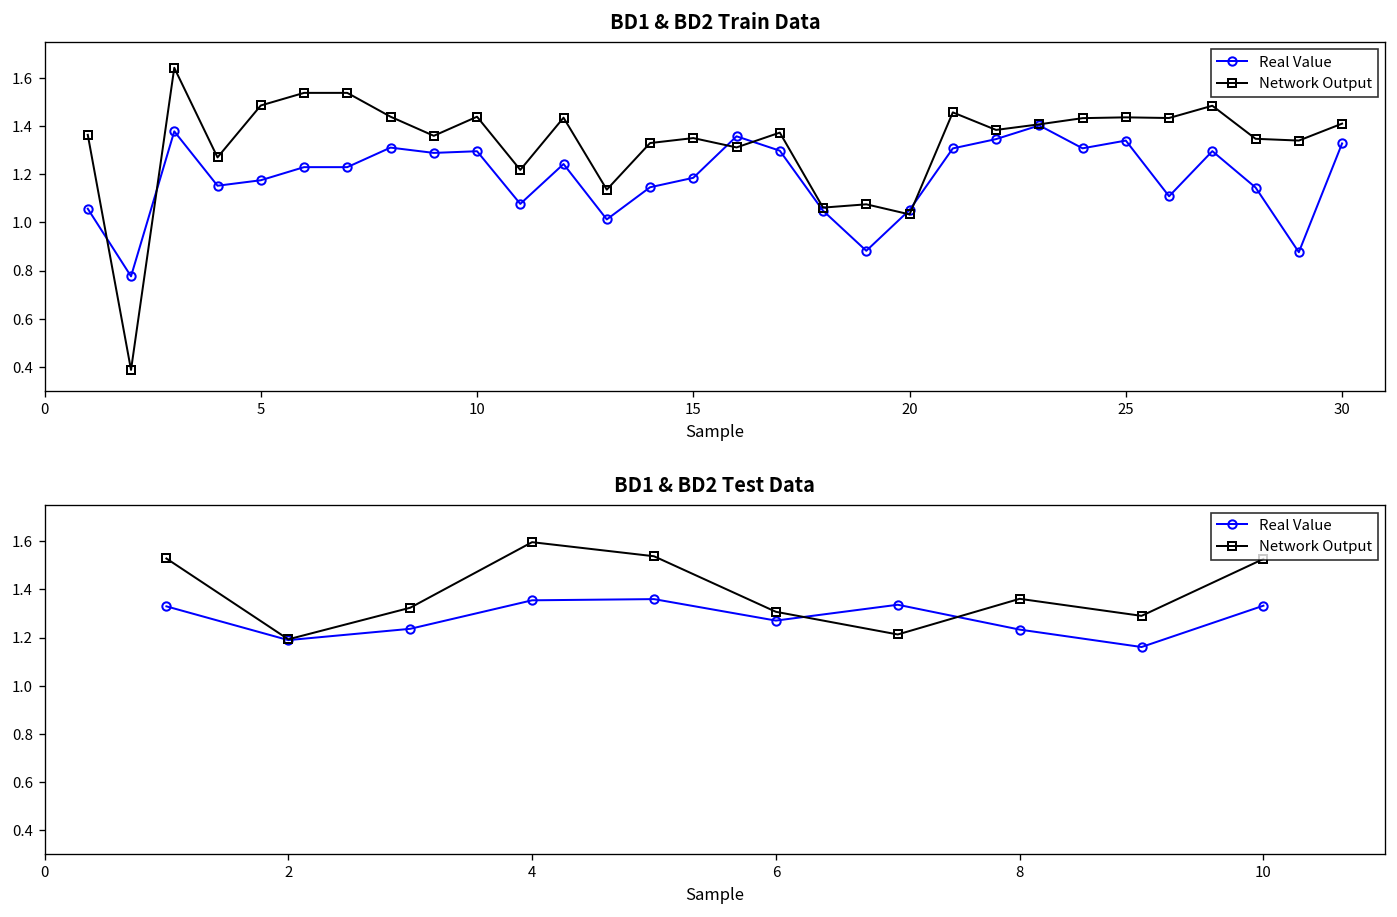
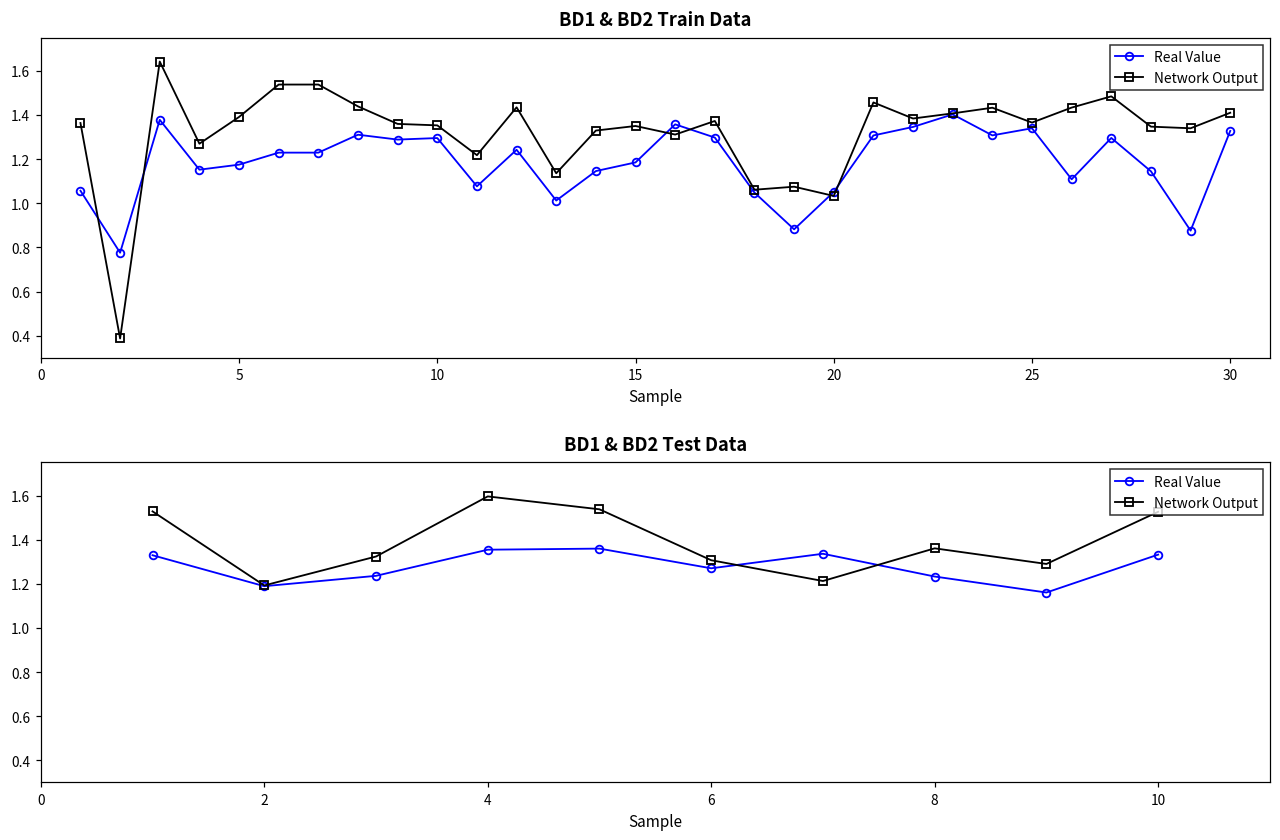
  {
    "BD1 & BD2 Train Data": {
      "Real Value": {
        "5": 1.17,
        "10": 1.30,
        "15": 1.19,
        "20": 1.05,
        "25": 1.34,
        "30": 1.33
      },
      "Network Output": {
-       "5": 1.49,
-       "10": 1.44,
+       "5": 1.39,
+       "10": 1.35,
        "15": 1.35,
        "20": 1.03,
-       "25": 1.44,
+       "25": 1.37,
        "30": 1.41
      }
    },
    "BD1 & BD2 Test Data": {
      "Real Value": {
        "4": 1.35,
        "6": 1.27,
        "8": 1.23,
        "10": 1.33
      },
      "Network Output": {
        "4": 1.60,
        "6": 1.31,
        "8": 1.36
      }
    }
  }
